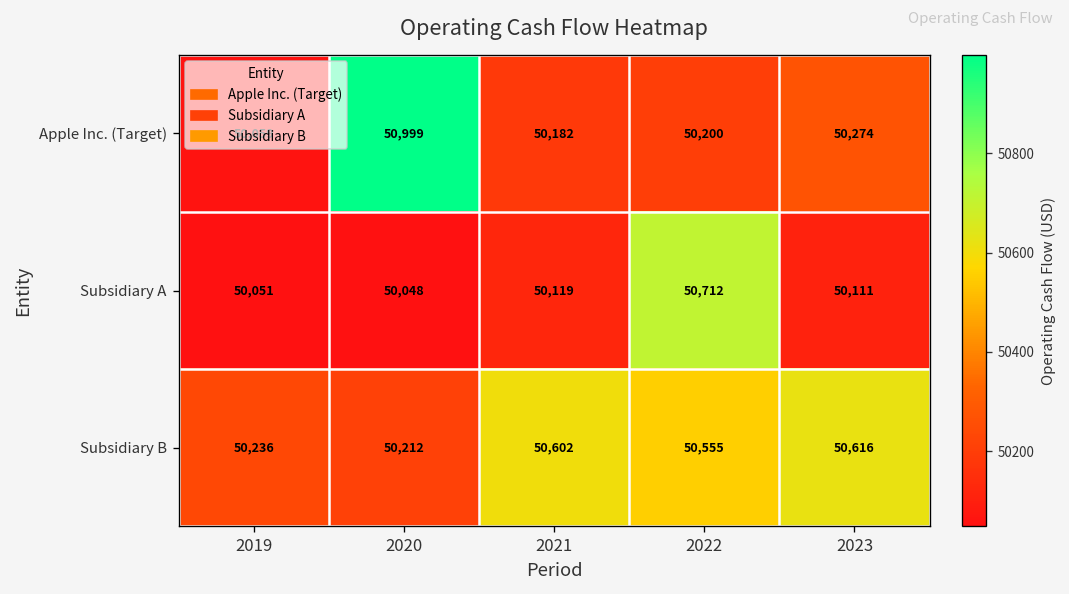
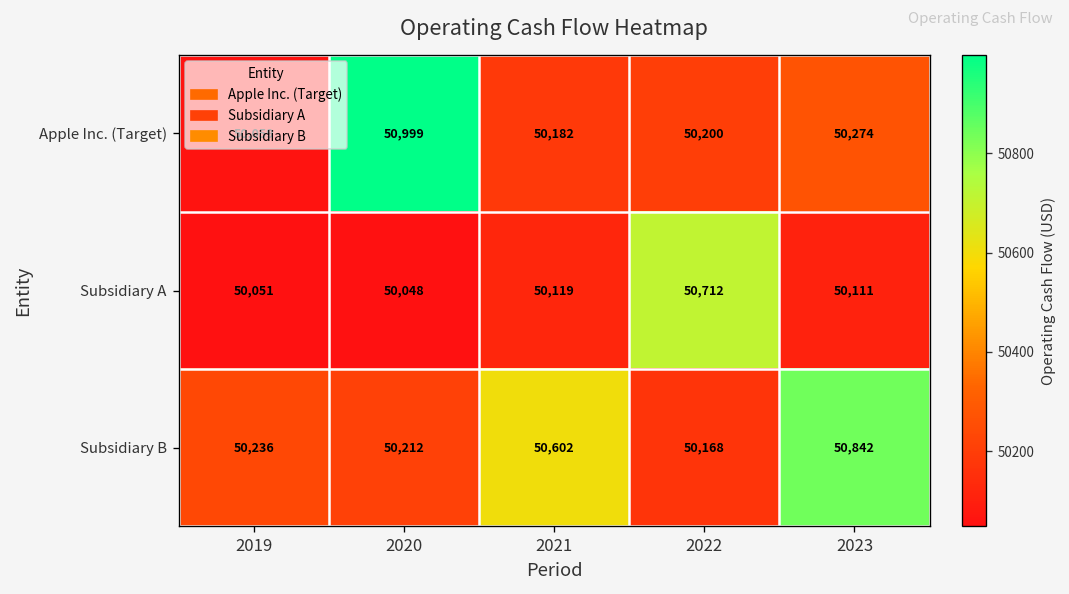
  {
    "Apple Inc. (Target)": {
      "2020": "50,999",
      "2021": "50,182",
      "2022": "50,200",
      "2023": "50,274"
    },
    "Subsidiary A": {
      "2019": "50,051",
      "2020": "50,048",
      "2021": "50,119",
      "2022": "50,712",
      "2023": "50,111"
    },
    "Subsidiary B": {
      "2019": "50,236",
      "2020": "50,212",
      "2021": "50,602",
-     "2022": "50,555",
-     "2023": "50,616"
+     "2022": "50,168",
+     "2023": "50,842"
    }
  }
